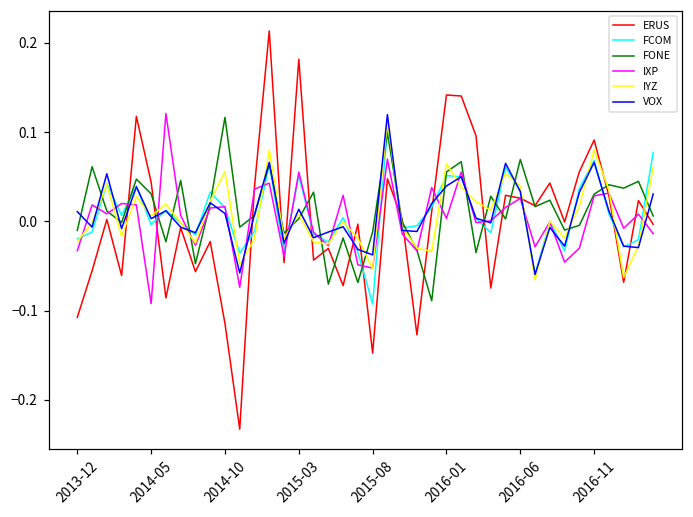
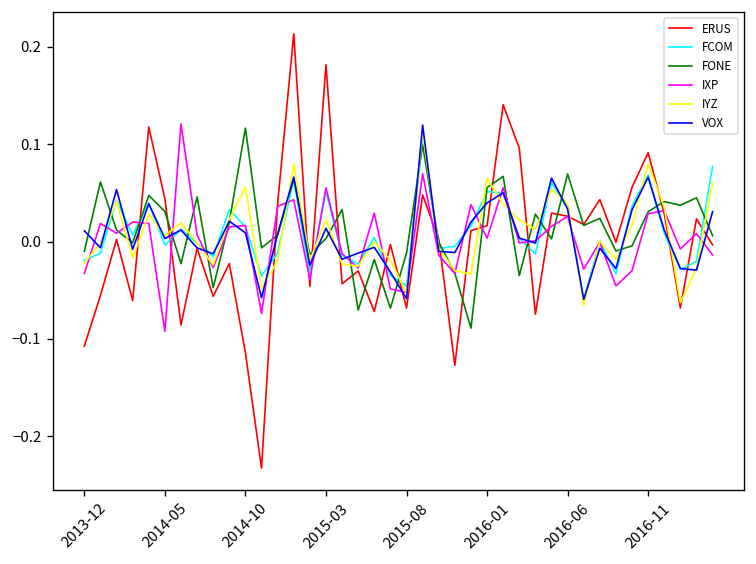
  {
    "ERUS": {
      "2013-12": -0.11,
      "2014-05": 0.04,
      "2014-10": -0.11,
      "2015-03": 0.18,
-     "2015-08": -0.15,
-     "2016-01": 0.14,
+     "2015-08": -0.07,
+     "2016-01": 0.02,
      "2016-11": 0.09
    },
    "FCOM": {
      "2014-05": 0.00,
      "2015-03": 0.05,
-     "2015-08": -0.09,
+     "2015-08": -0.05,
      "2016-01": 0.05
    },
    "FONE": {
      "2013-12": -0.01,
      "2014-05": 0.03,
      "2014-10": 0.12,
      "2015-03": 0.00,
      "2015-08": -0.01,
      "2016-01": 0.06,
      "2016-06": 0.07
    },
    "IXP": {
      "2013-12": -0.03,
      "2014-05": -0.09,
      "2015-03": 0.06,
      "2016-01": 0.00
    },
    "IYZ": {
      "2014-10": 0.06,
-     "2015-03": 0.01,
+     "2015-03": 0.02,
      "2016-01": 0.06,
      "2016-06": 0.04,
      "2016-11": 0.08
    },
    "VOX": {
      "2013-12": 0.01,
      "2014-10": 0.01,
      "2015-03": 0.01,
-     "2015-08": -0.04,
+     "2015-08": -0.06,
      "2016-01": 0.04
    }
  }
